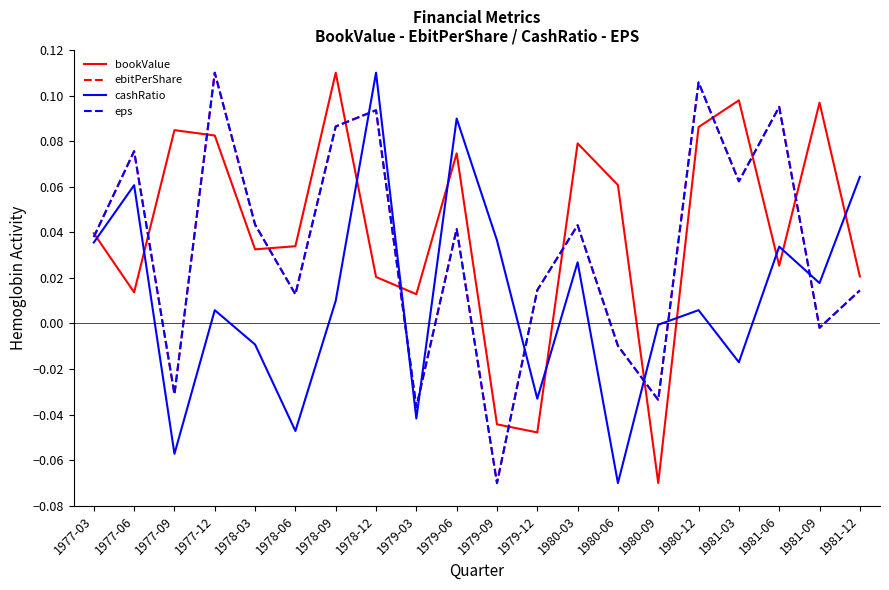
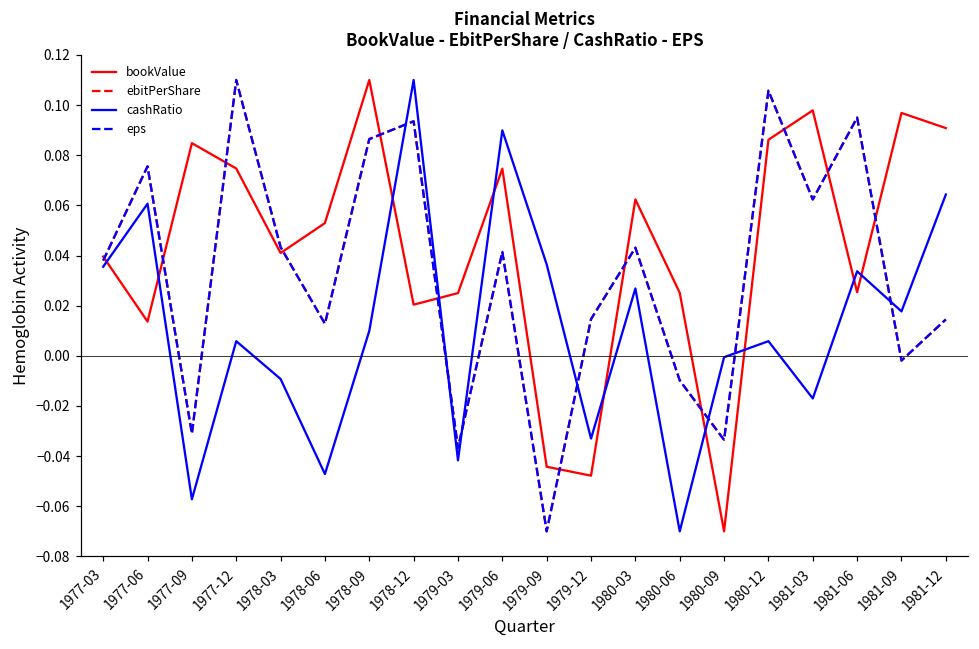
  {
    "bookValue": {
      "1977-03": 0.040,
      "1977-06": 0.014,
      "1977-09": 0.085,
-     "1977-12": 0.082,
-     "1978-03": 0.033,
-     "1978-06": 0.034,
+     "1977-12": 0.075,
+     "1978-03": 0.041,
+     "1978-06": 0.053,
      "1978-09": 0.110,
      "1978-12": 0.020,
-     "1979-03": 0.013,
+     "1979-03": 0.025,
      "1979-06": 0.075,
      "1979-09": -0.044,
      "1979-12": -0.048,
-     "1980-03": 0.079,
-     "1980-06": 0.061,
+     "1980-03": 0.062,
+     "1980-06": 0.025,
      "1980-09": -0.070,
      "1980-12": 0.086,
      "1981-03": 0.098,
      "1981-06": 0.025,
      "1981-09": 0.097,
-     "1981-12": 0.021
+     "1981-12": 0.091
    }
  }
